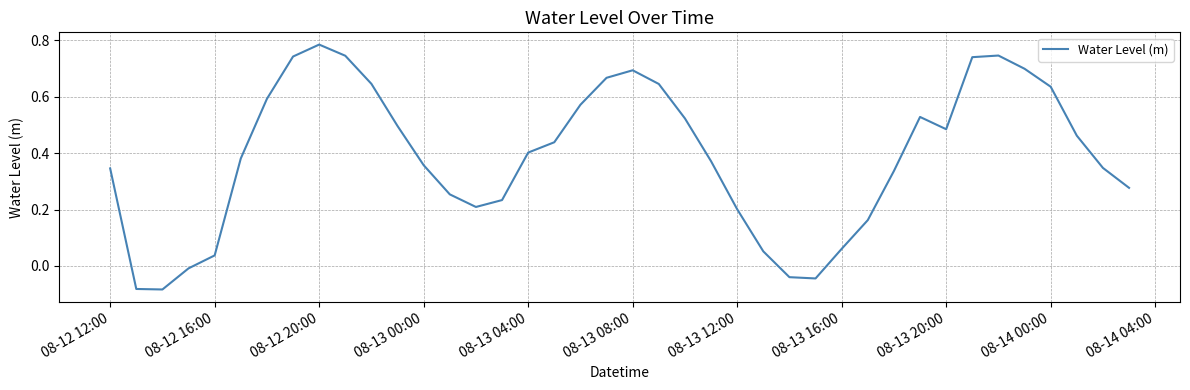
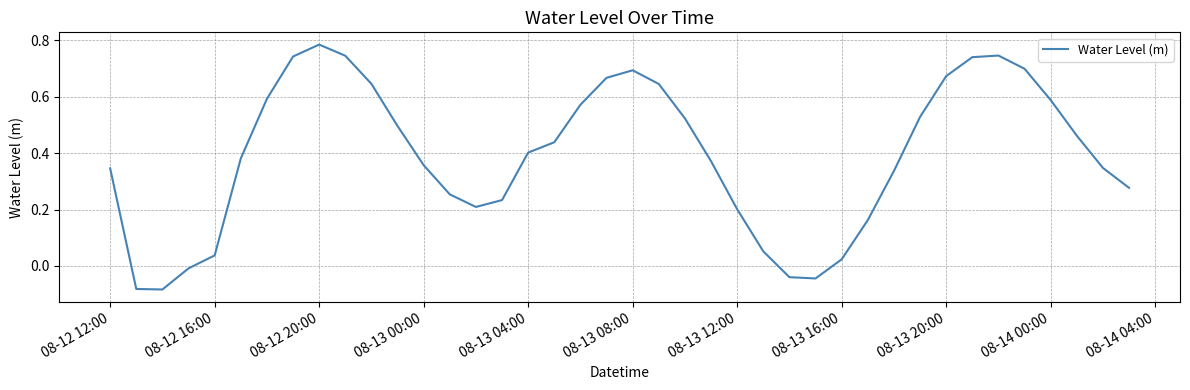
  {
    "08-12 12:00": 0.35,
    "08-12 16:00": 0.04,
    "08-12 20:00": 0.78,
    "08-13 00:00": 0.36,
    "08-13 04:00": 0.40,
    "08-13 08:00": 0.69,
    "08-13 12:00": 0.20,
-   "08-13 16:00": 0.06,
-   "08-13 20:00": 0.48,
-   "08-14 00:00": 0.64
+   "08-13 16:00": 0.02,
+   "08-13 20:00": 0.67,
+   "08-14 00:00": 0.59
  }
